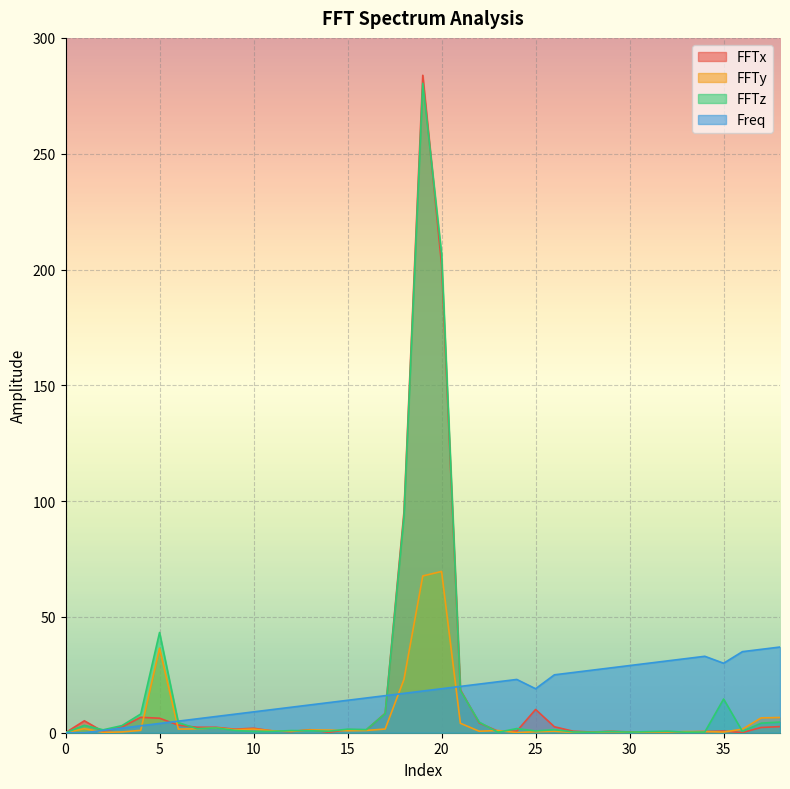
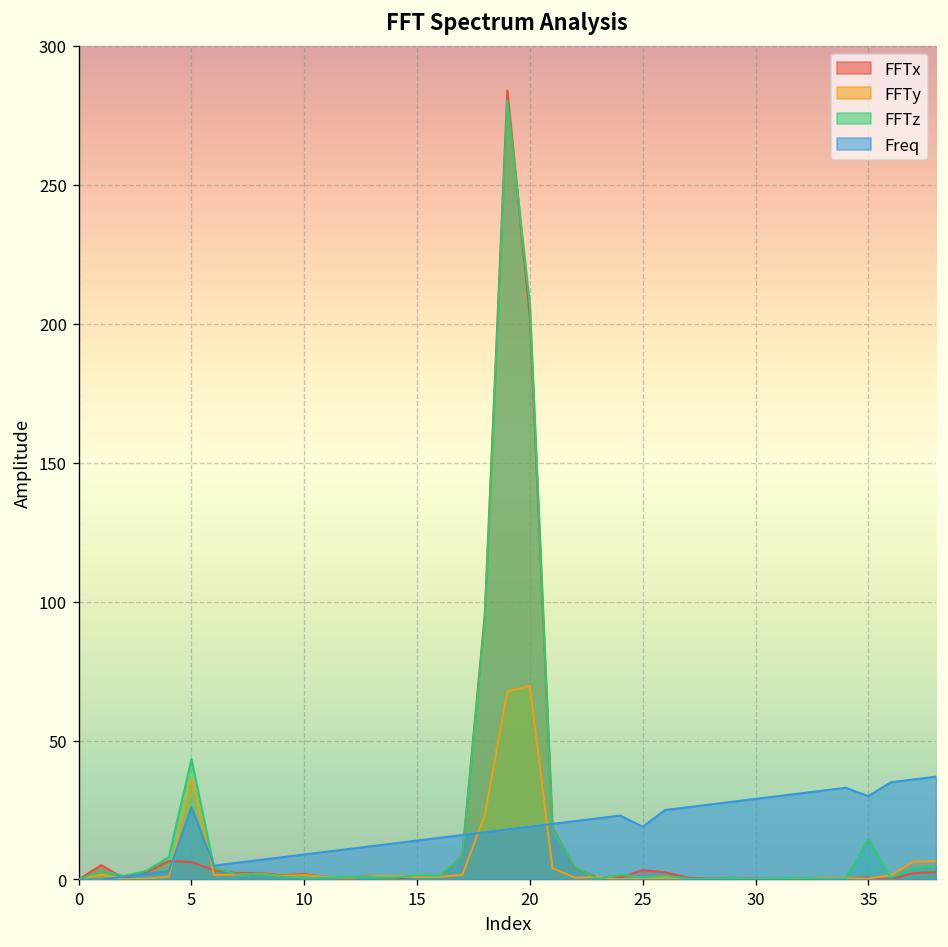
  {
    "FFTx": {
      "5": 6,
      "20": 202,
-     "25": 10
+     "25": 3
    },
    "FFTy": {
      "5": 36,
      "20": 70
    },
    "FFTz": {
      "5": 43,
      "20": 207,
      "35": 15
    },
    "Freq": {
-     "5": 4,
+     "5": 26,
      "10": 9,
      "15": 14,
      "20": 19,
      "25": 19,
      "30": 29,
      "35": 30
    }
  }
